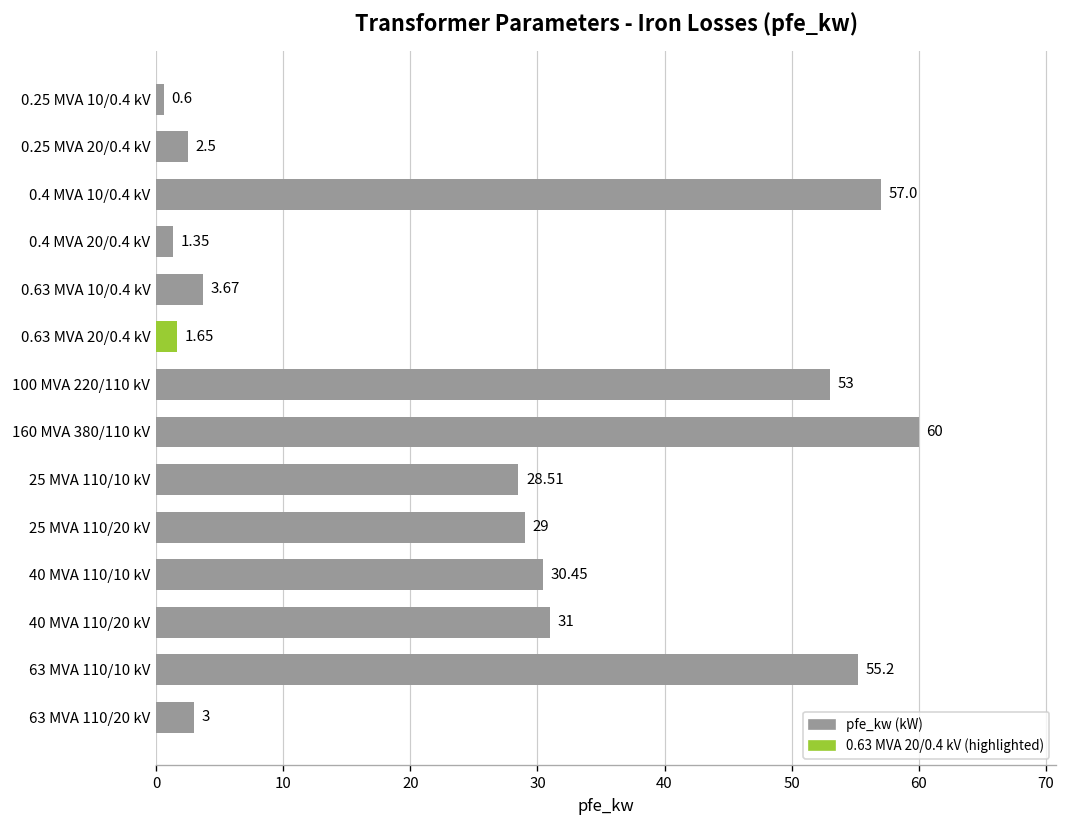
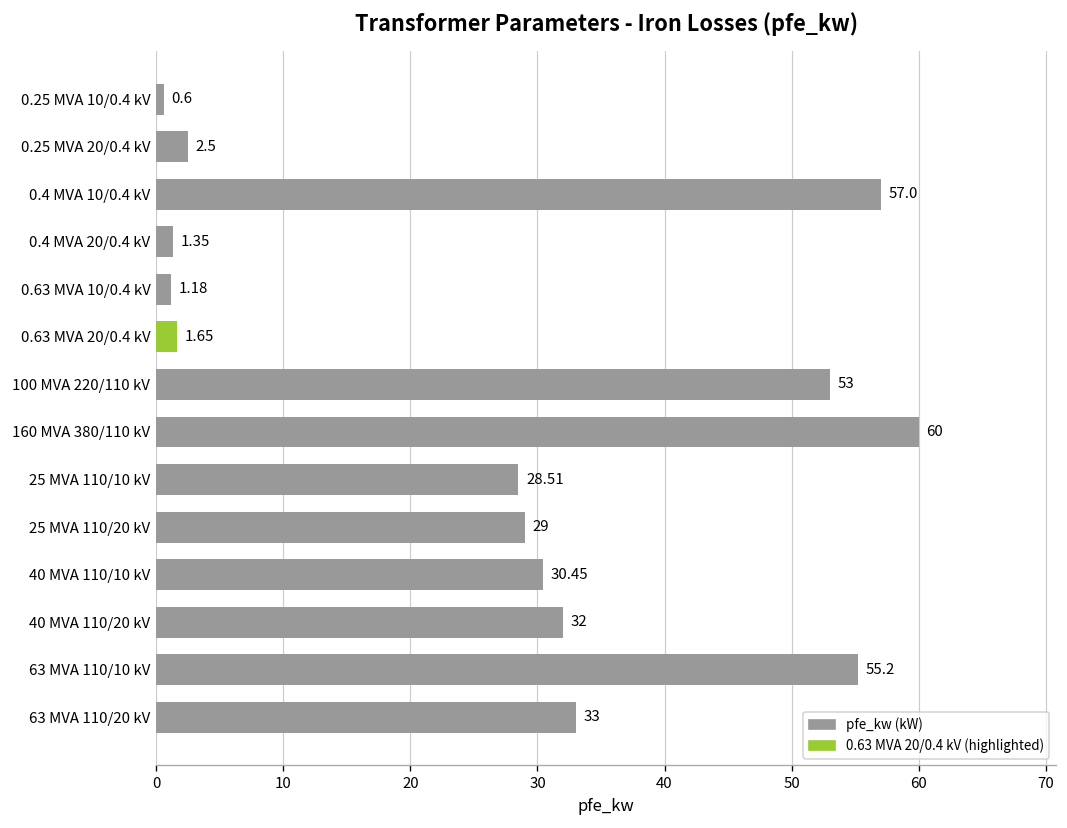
  {
    "0.25 MVA 10/0.4 kV": 0.6,
    "0.25 MVA 20/0.4 kV": 2.5,
    "0.4 MVA 10/0.4 kV": 57.0,
    "0.4 MVA 20/0.4 kV": 1.35,
-   "0.63 MVA 10/0.4 kV": 3.67,
+   "0.63 MVA 10/0.4 kV": 1.18,
    "0.63 MVA 20/0.4 kV": 1.65,
    "100 MVA 220/110 kV": 53,
    "160 MVA 380/110 kV": 60,
    "25 MVA 110/10 kV": 28.51,
    "25 MVA 110/20 kV": 29,
    "40 MVA 110/10 kV": 30.45,
-   "40 MVA 110/20 kV": 31,
+   "40 MVA 110/20 kV": 32,
    "63 MVA 110/10 kV": 55.2,
-   "63 MVA 110/20 kV": 3
+   "63 MVA 110/20 kV": 33
  }
